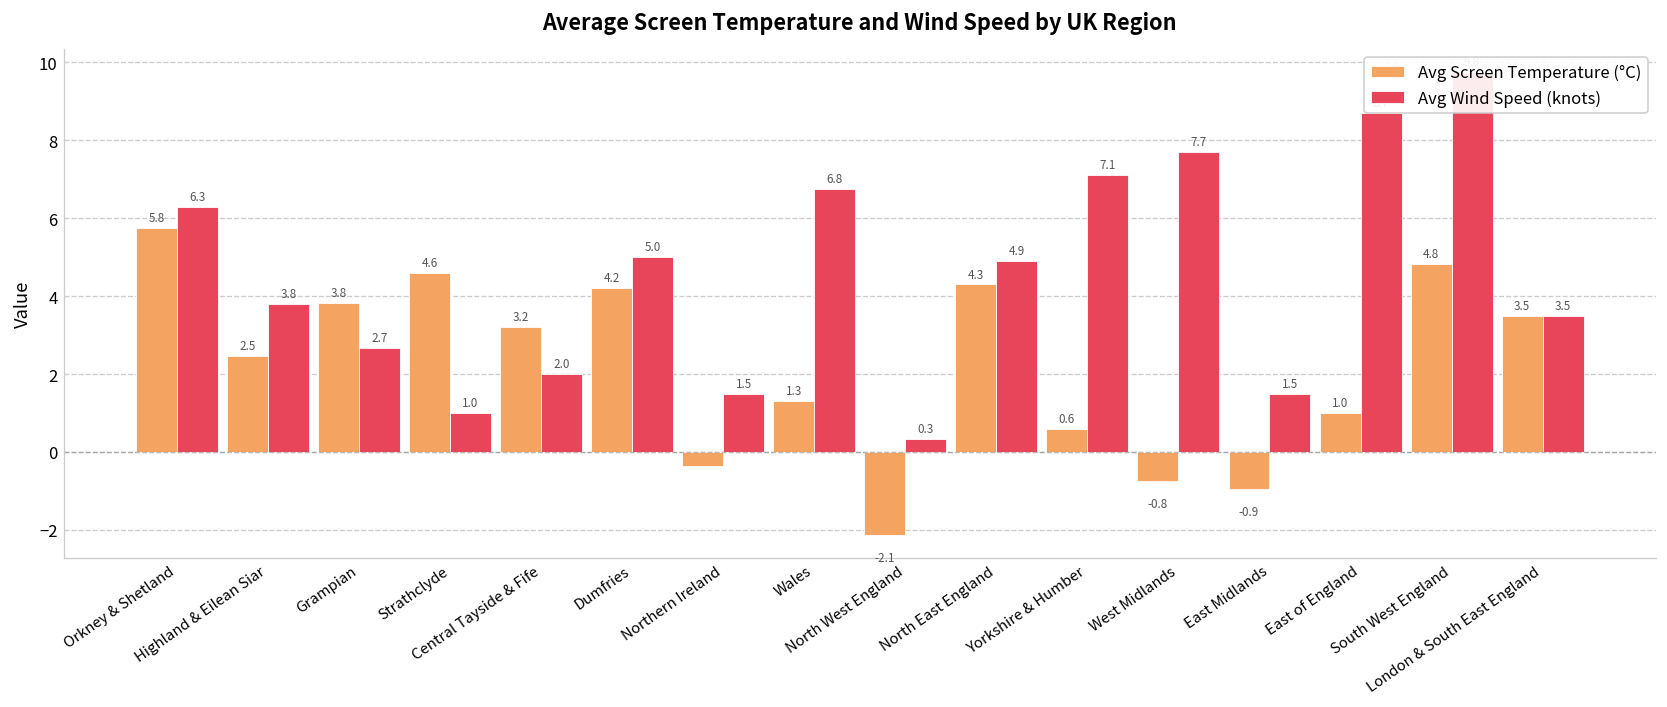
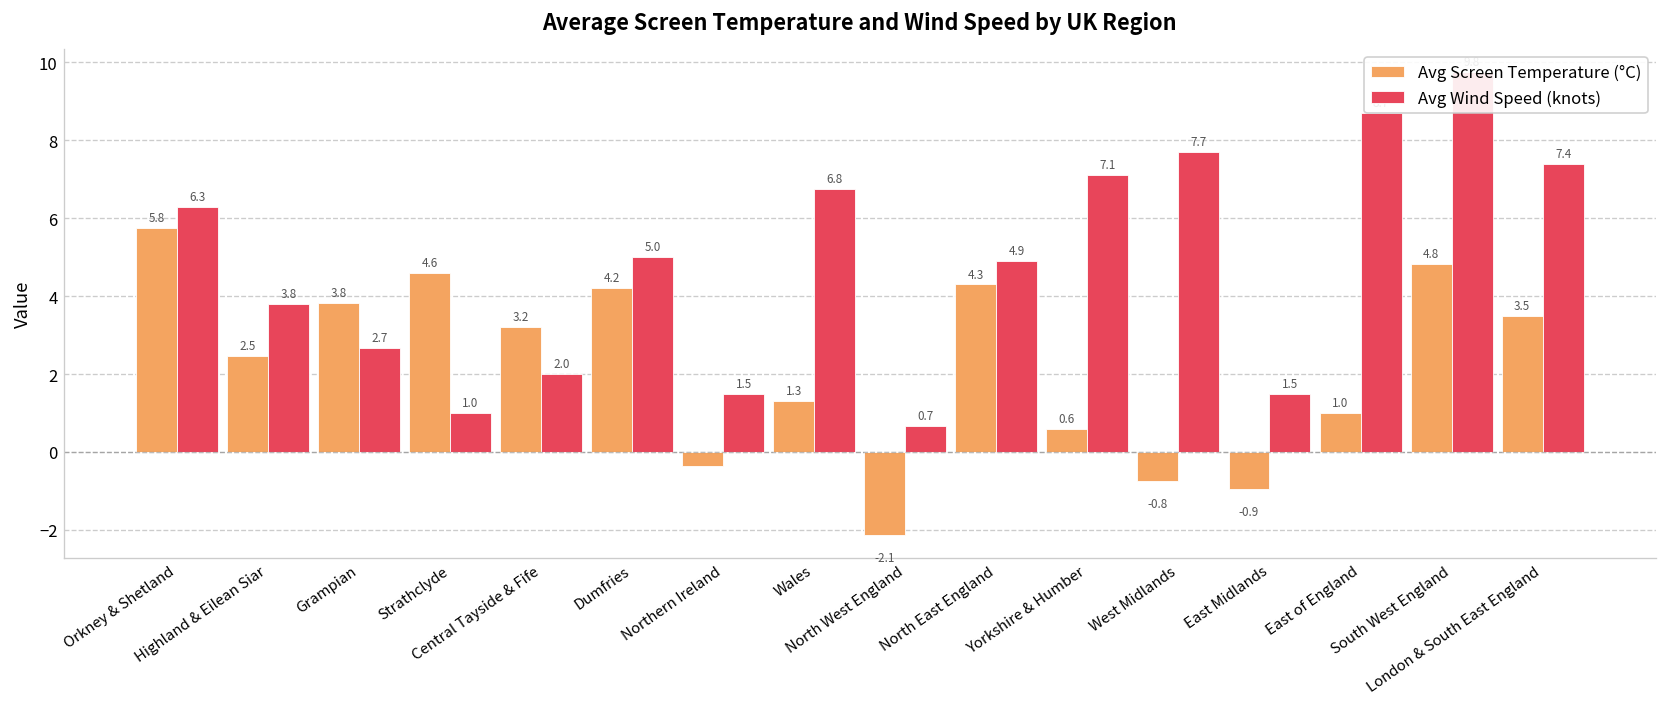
  {
    "Avg Screen Temperature (°C)": {
      "Orkney & Shetland": 5.8,
      "Highland & Eilean Siar": 2.5,
      "Grampian": 3.8,
      "Strathclyde": 4.6,
      "Central Tayside & Fife": 3.2,
      "Dumfries": 4.2,
      "Wales": 1.3,
      "North West England": -2.1,
      "North East England": 4.3,
      "Yorkshire & Humber": 0.6,
      "West Midlands": -0.8,
      "East Midlands": -0.9,
      "East of England": 1.0,
      "South West England": 4.8,
      "London & South East England": 3.5
    },
    "Avg Wind Speed (knots)": {
      "Orkney & Shetland": 6.3,
      "Highland & Eilean Siar": 3.8,
      "Grampian": 2.7,
      "Strathclyde": 1.0,
      "Central Tayside & Fife": 2.0,
      "Dumfries": 5.0,
      "Northern Ireland": 1.5,
      "Wales": 6.8,
-     "North West England": 0.3,
+     "North West England": 0.7,
      "North East England": 4.9,
      "Yorkshire & Humber": 7.1,
      "West Midlands": 7.7,
      "East Midlands": 1.5,
-     "London & South East England": 3.5
+     "London & South East England": 7.4
    }
  }
